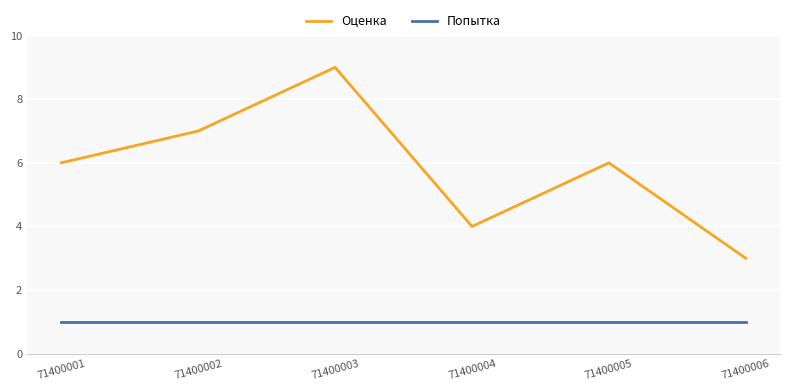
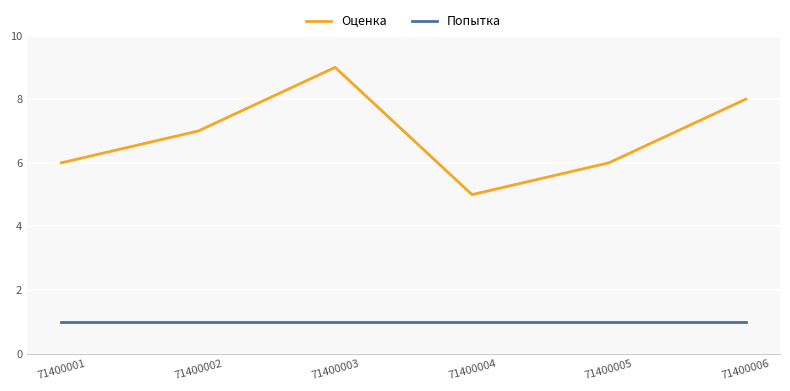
  {
    "Оценка": {
      "71400001": 6,
      "71400002": 7,
      "71400003": 9,
-     "71400004": 4,
+     "71400004": 5,
      "71400005": 6,
-     "71400006": 3
+     "71400006": 8
    },
    "Попытка": {
      "71400001": 1,
      "71400002": 1,
      "71400003": 1,
      "71400004": 1,
      "71400005": 1,
      "71400006": 1
    }
  }
